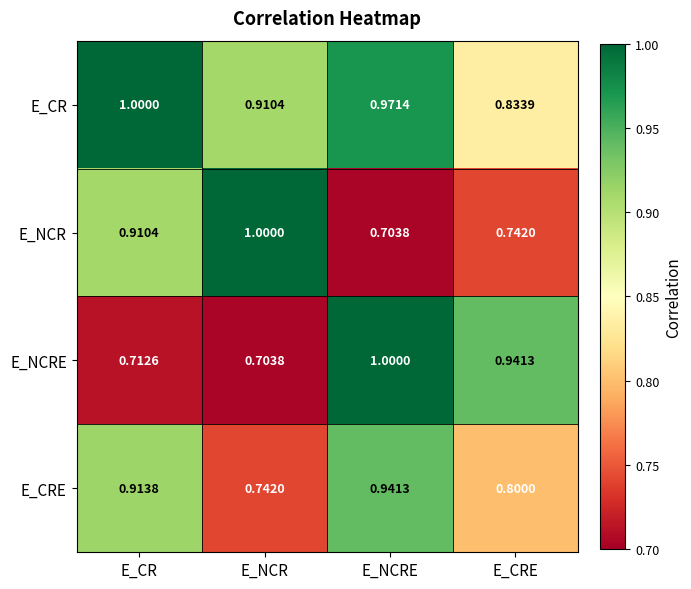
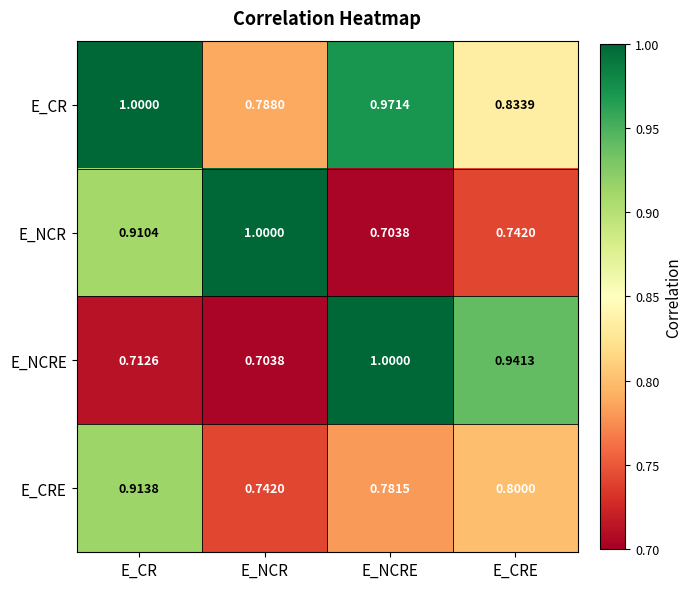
  {
    "E_CR": {
      "E_CR": 1.0000,
-     "E_NCR": 0.9104,
+     "E_NCR": 0.7880,
      "E_NCRE": 0.9714,
      "E_CRE": 0.8339
    },
    "E_NCR": {
      "E_CR": 0.9104,
      "E_NCR": 1.0000,
      "E_NCRE": 0.7038,
      "E_CRE": 0.7420
    },
    "E_NCRE": {
      "E_CR": 0.7126,
      "E_NCR": 0.7038,
      "E_NCRE": 1.0000,
      "E_CRE": 0.9413
    },
    "E_CRE": {
      "E_CR": 0.9138,
      "E_NCR": 0.7420,
-     "E_NCRE": 0.9413,
+     "E_NCRE": 0.7815,
      "E_CRE": 0.8000
    }
  }
